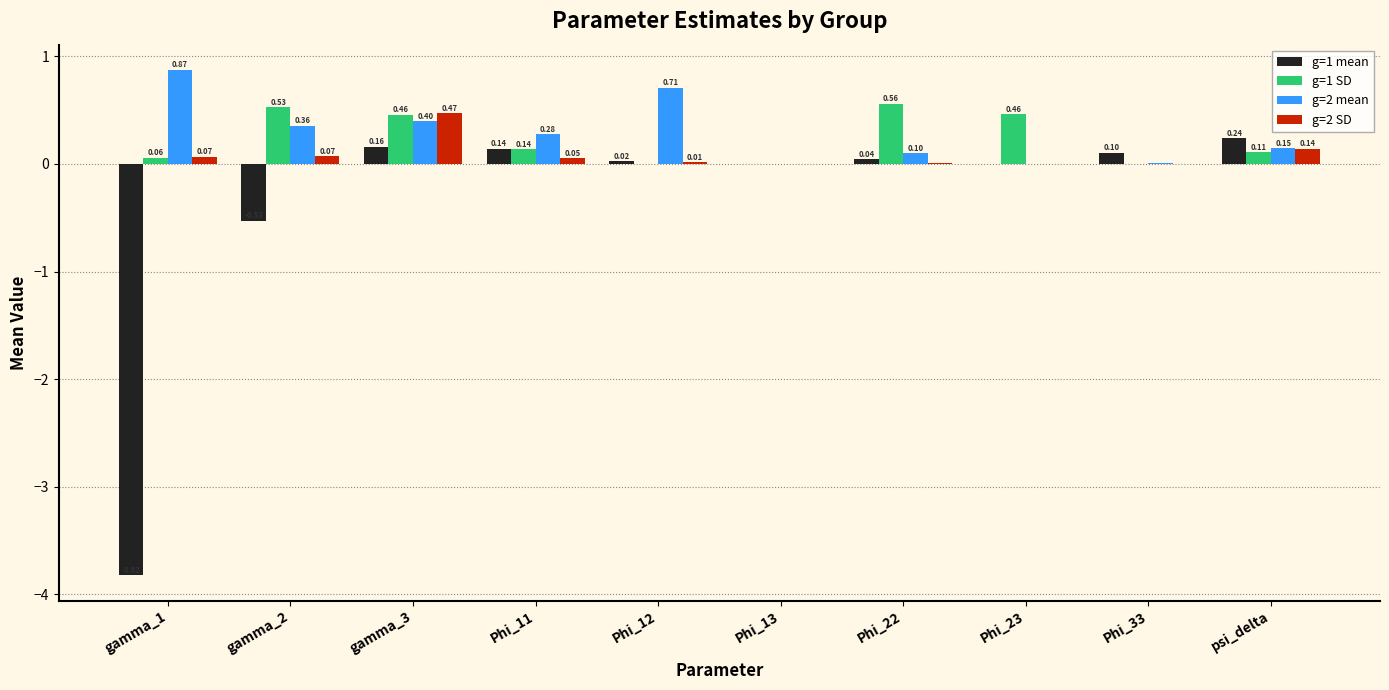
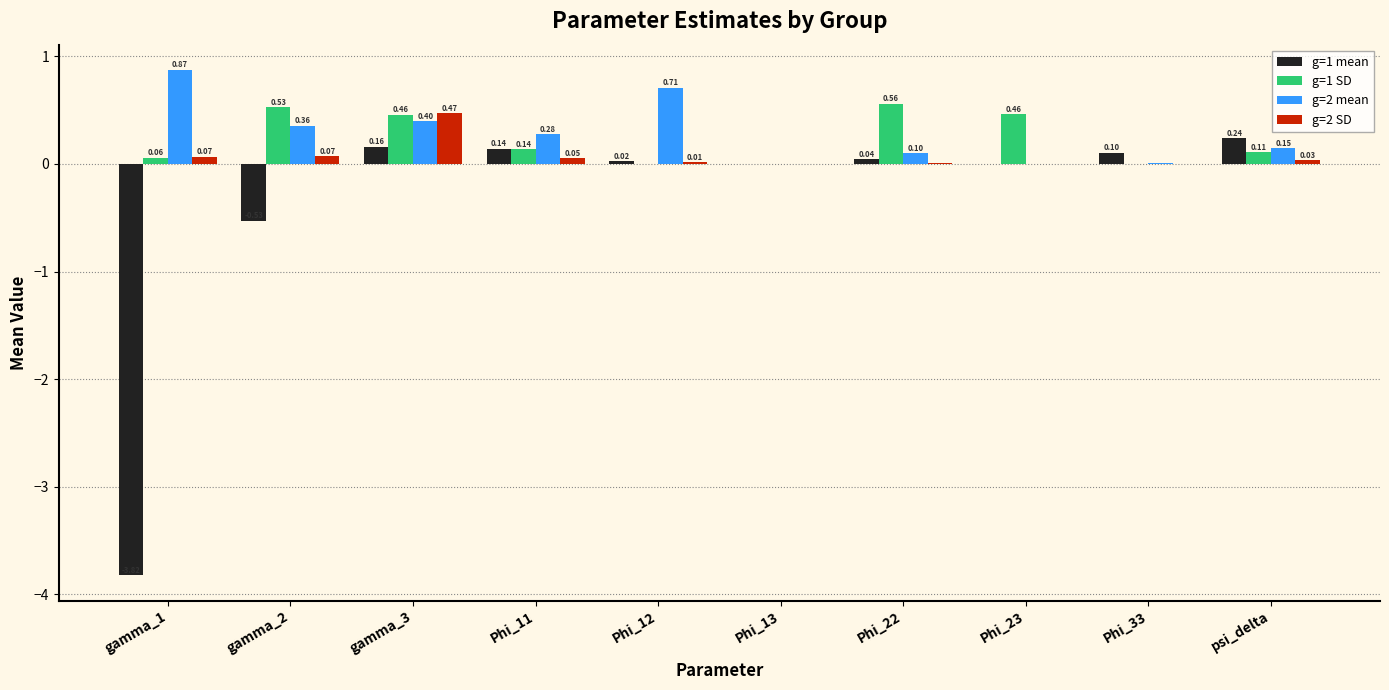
  {
    "g=1 mean": {
      "gamma_3": 0.16,
      "Phi_11": 0.14,
      "Phi_12": 0.02,
      "Phi_22": 0.04,
      "Phi_33": 0.10,
      "psi_delta": 0.24
    },
    "g=1 SD": {
      "gamma_1": 0.06,
      "gamma_2": 0.53,
      "gamma_3": 0.46,
      "Phi_11": 0.14,
      "Phi_22": 0.56,
      "Phi_23": 0.46,
      "psi_delta": 0.11
    },
    "g=2 mean": {
      "gamma_1": 0.87,
      "gamma_2": 0.36,
      "gamma_3": 0.40,
      "Phi_11": 0.28,
      "Phi_12": 0.71,
      "Phi_22": 0.10,
      "psi_delta": 0.15
    },
    "g=2 SD": {
      "gamma_1": 0.07,
      "gamma_2": 0.07,
      "gamma_3": 0.47,
      "Phi_11": 0.05,
      "Phi_12": 0.01,
-     "psi_delta": 0.14
+     "psi_delta": 0.03
    }
  }
